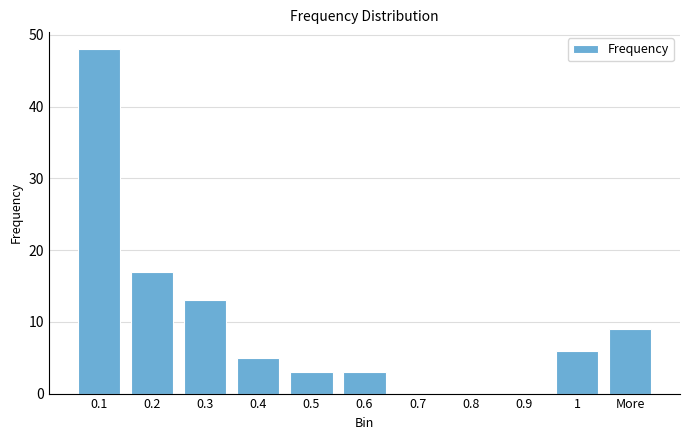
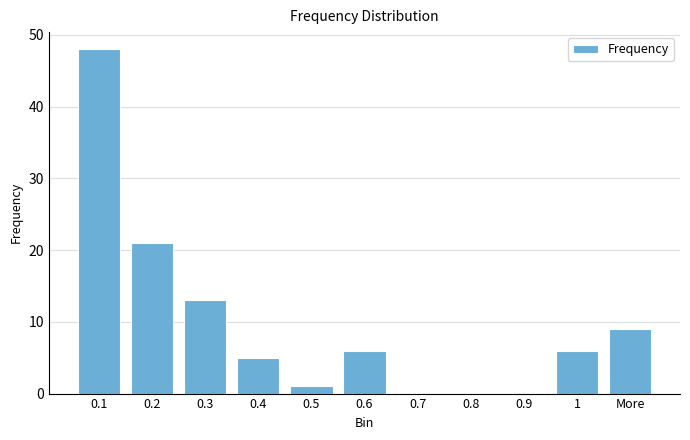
  {
    "0.1": 48,
-   "0.2": 17,
+   "0.2": 21,
    "0.3": 13,
    "0.4": 5,
-   "0.5": 3,
-   "0.6": 3,
+   "0.5": 1,
+   "0.6": 6,
    "0.7": 0,
    "0.8": 0,
    "0.9": 0,
    "1": 6,
    "More": 9
  }
